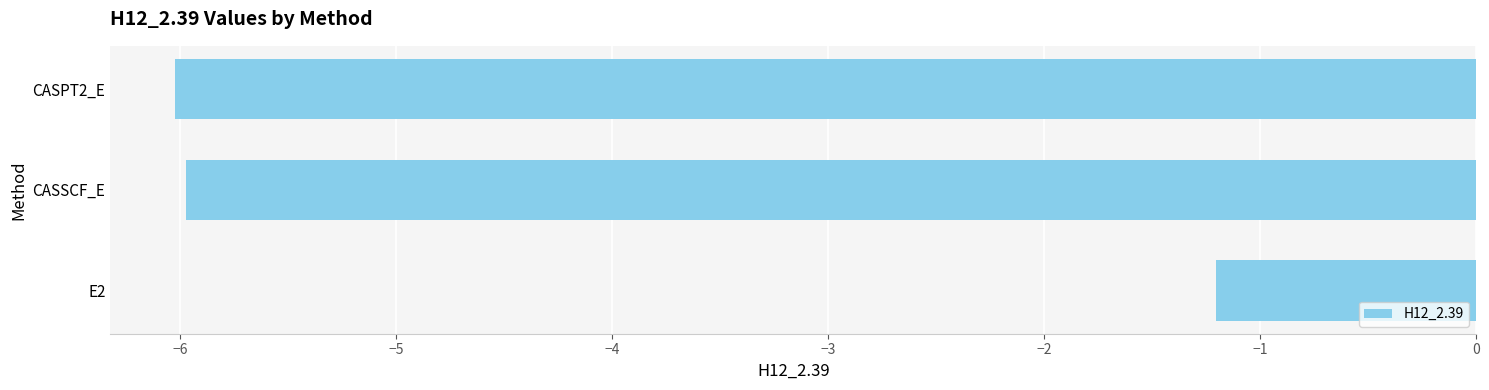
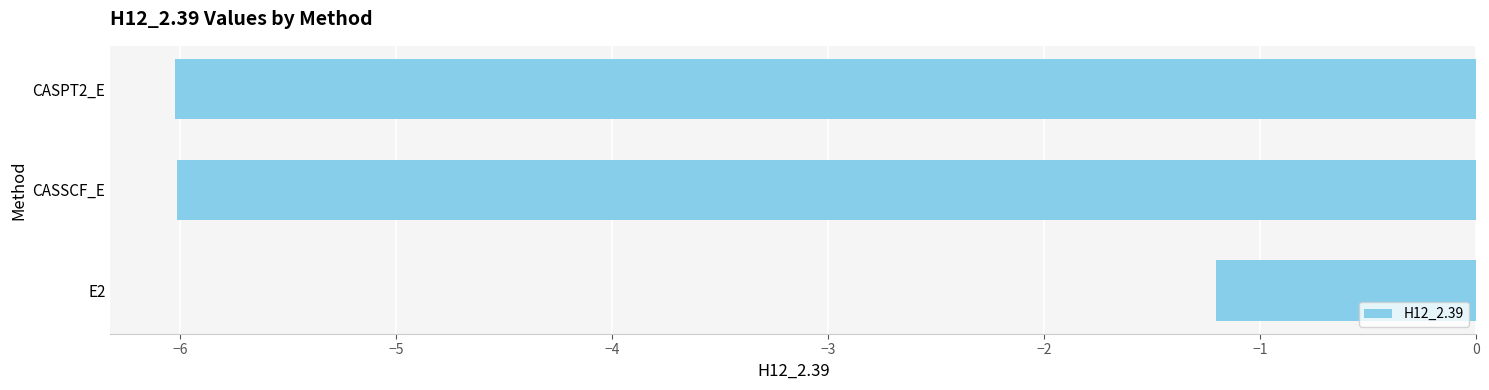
  {
    "CASPT2_E": -6.02,
-   "CASSCF_E": -5.97,
+   "CASSCF_E": -6.01,
    "E2": -1.20
  }
